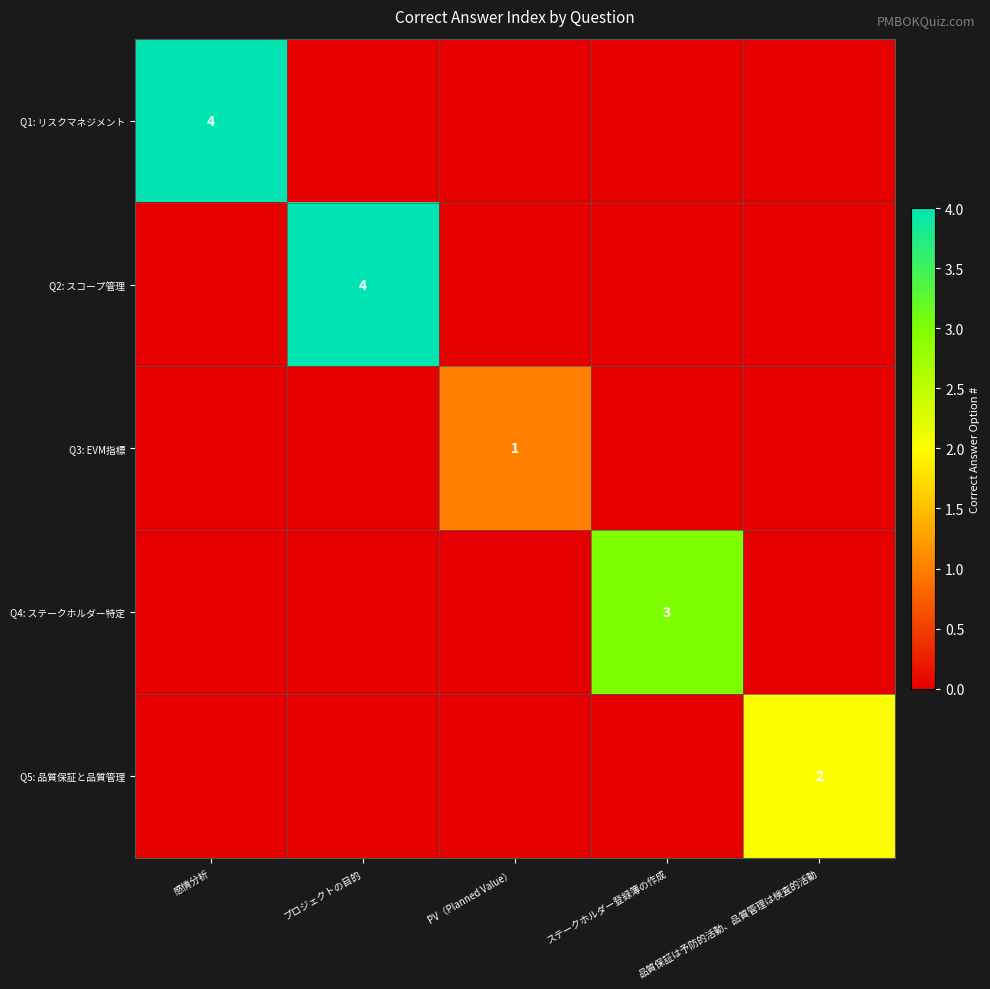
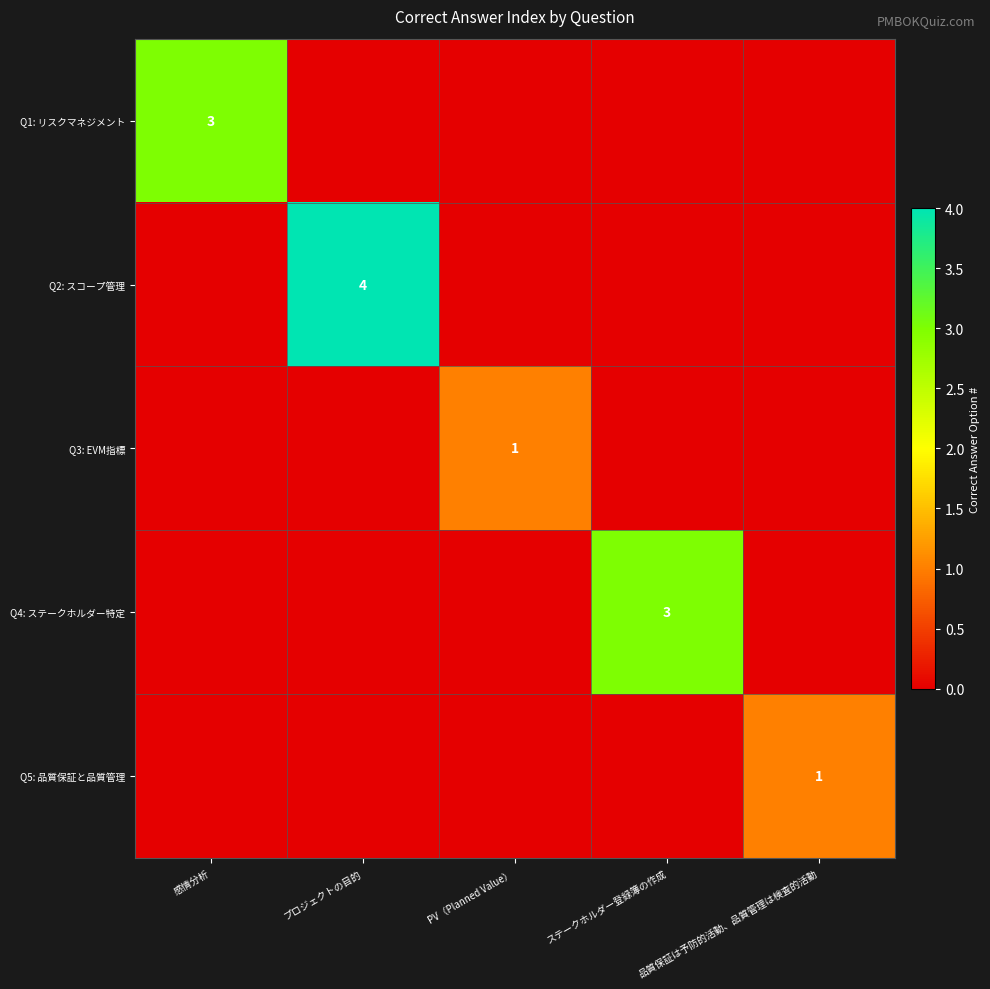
  {
    "Q1: リスクマネジメント": {
-     "感情分析": 4
+     "感情分析": 3
    },
    "Q2: スコープ管理": {
      "プロジェクトの目的": 4
    },
    "Q3: EVM指標": {
      "PV（Planned Value）": 1
    },
    "Q4: ステークホルダー特定": {
      "ステークホルダー登録簿の作成": 3
    },
    "Q5: 品質保証と品質管理": {
-     "品質保証は予防的活動、品質管理は検査的活動": 2
+     "品質保証は予防的活動、品質管理は検査的活動": 1
    }
  }
